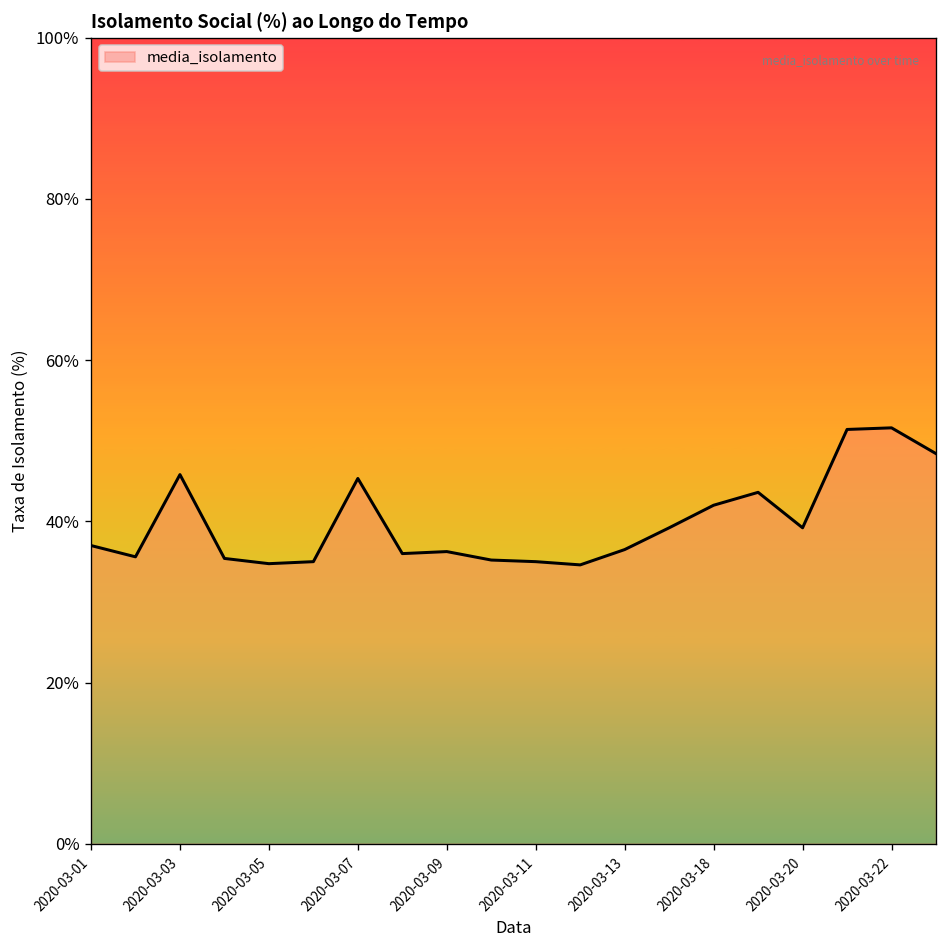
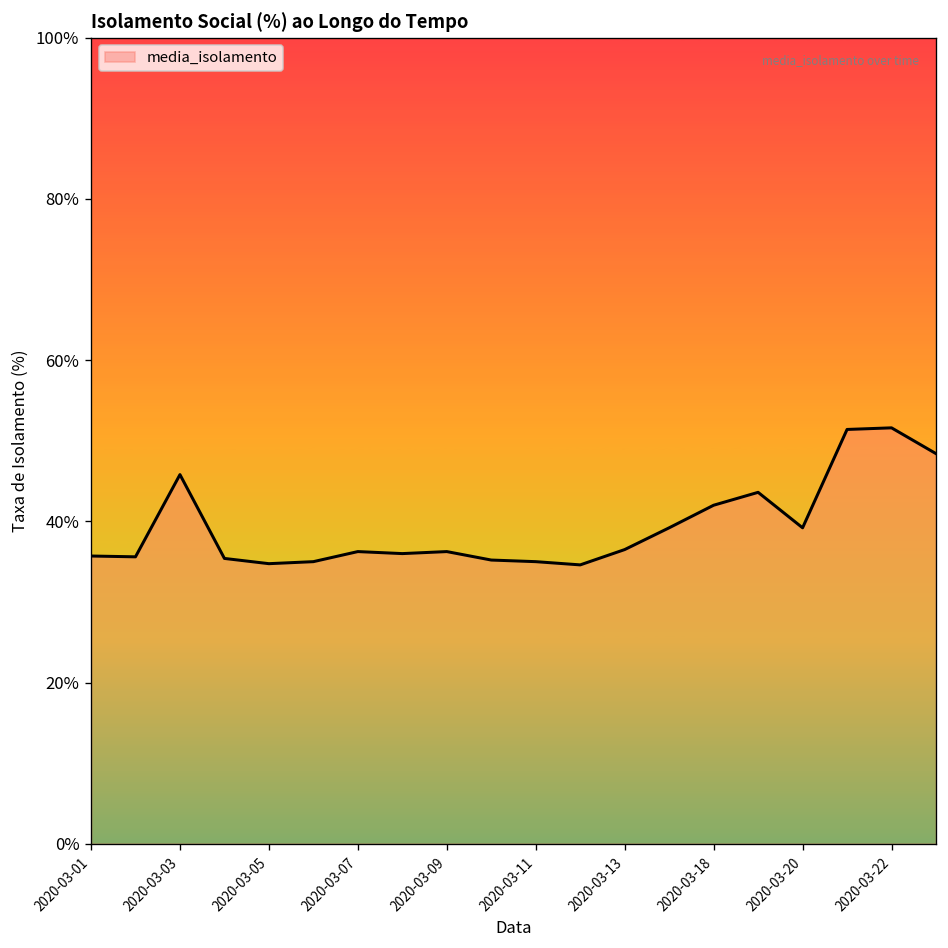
  {
-   "2020-03-01": "37%",
+   "2020-03-01": "36%",
    "2020-03-03": "46%",
    "2020-03-05": "35%",
-   "2020-03-07": "45%",
+   "2020-03-07": "36%",
    "2020-03-09": "36%",
    "2020-03-11": "35%",
    "2020-03-13": "37%",
    "2020-03-18": "42%",
    "2020-03-20": "39%",
    "2020-03-22": "52%"
  }
